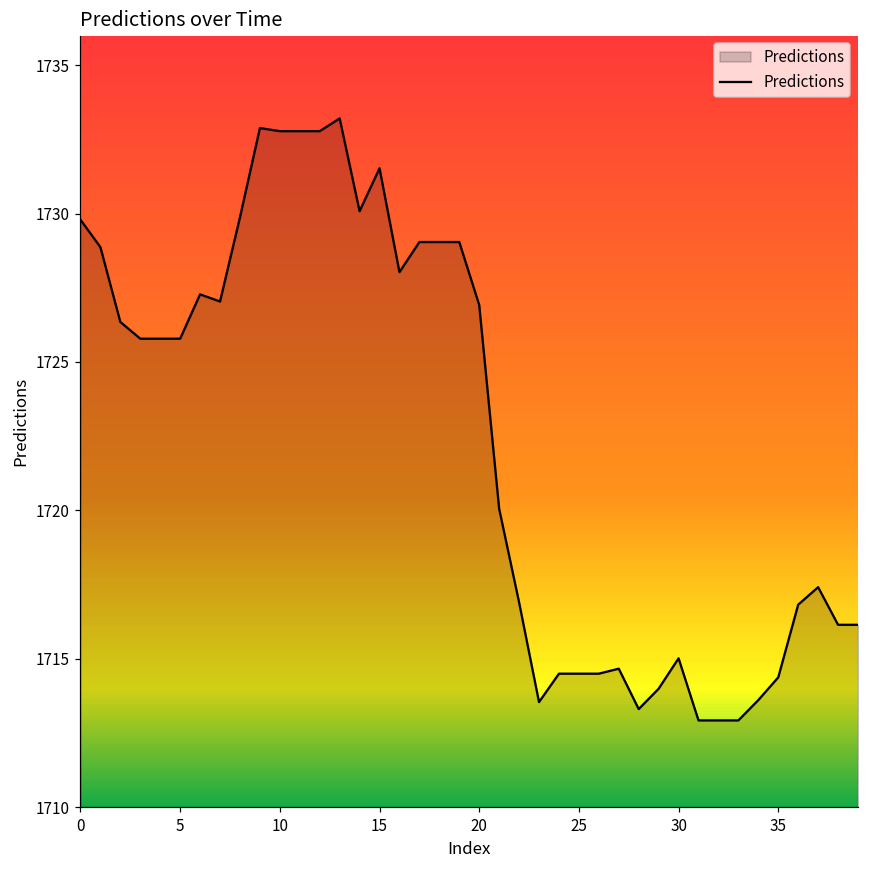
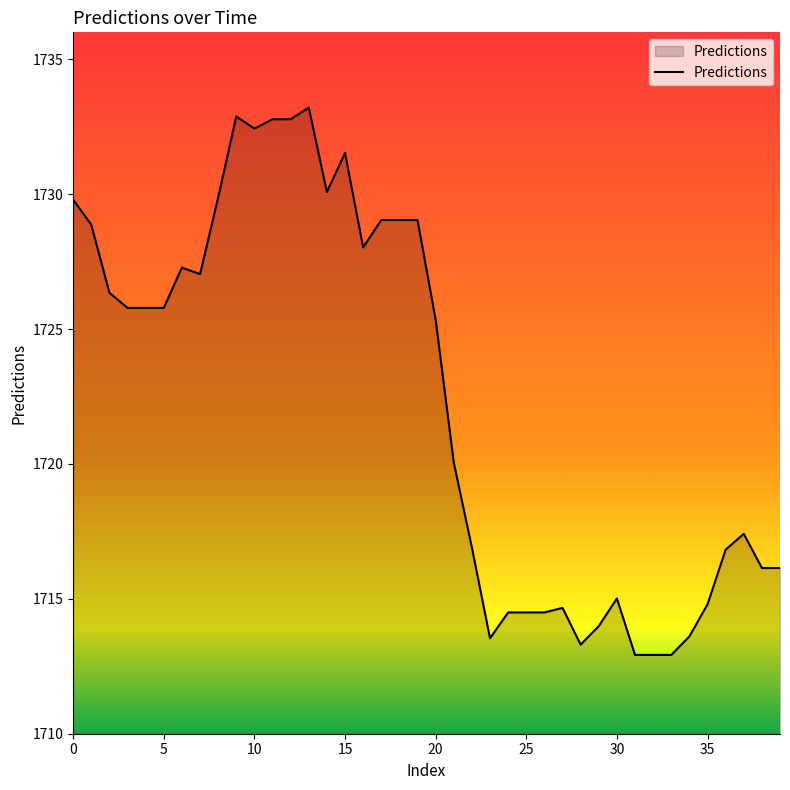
  {
    "0": 1729.8,
    "5": 1725.8,
-   "10": 1732.8,
+   "10": 1732.4,
    "15": 1731.5,
-   "20": 1726.9,
+   "20": 1725.3,
    "25": 1714.5,
    "30": 1715.0,
-   "35": 1714.4
+   "35": 1714.8
  }
